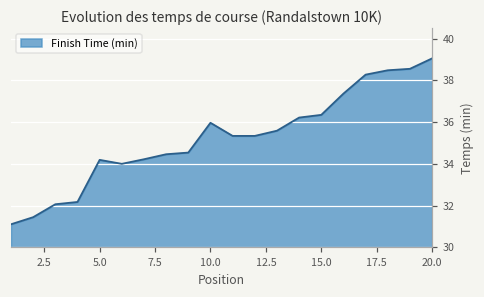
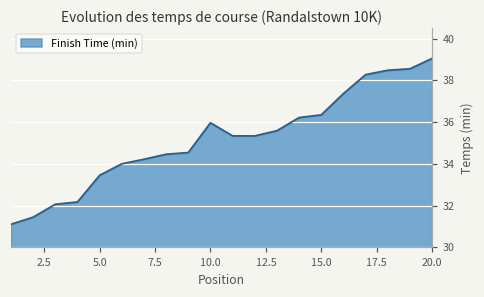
  {
-   "5.0": 34.2,
+   "5.0": 33.5,
    "10.0": 36.0,
    "15.0": 36.4,
    "20.0": 39.1
  }
